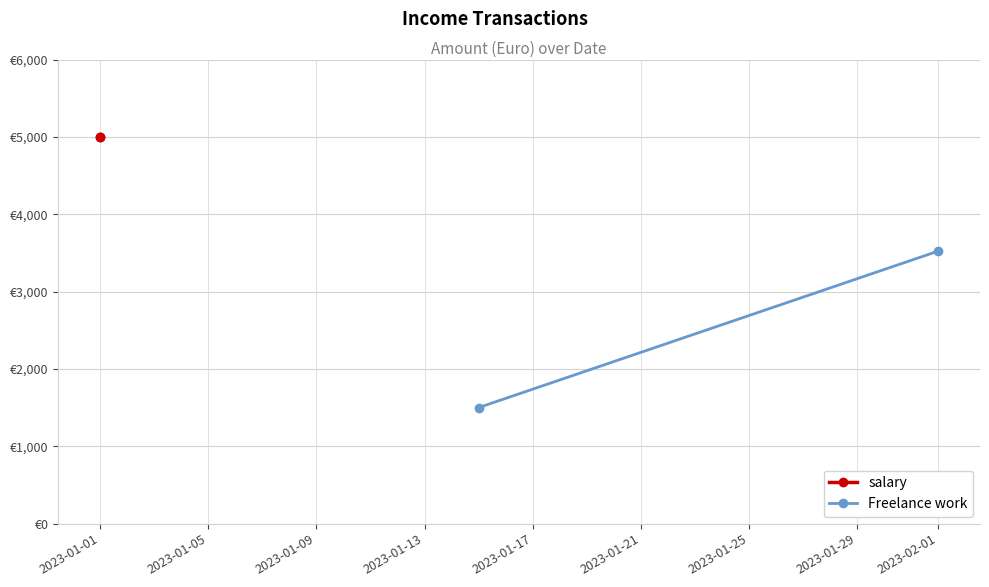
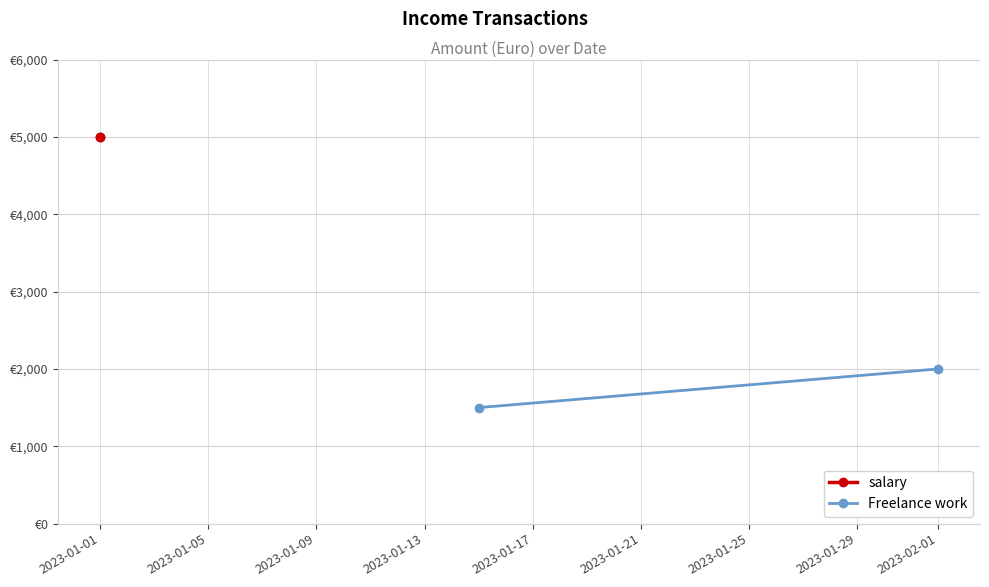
  {
    "Freelance work": {
-     "2023-02-01": "€3,500"
+     "2023-02-01": "€2,000"
    }
  }
